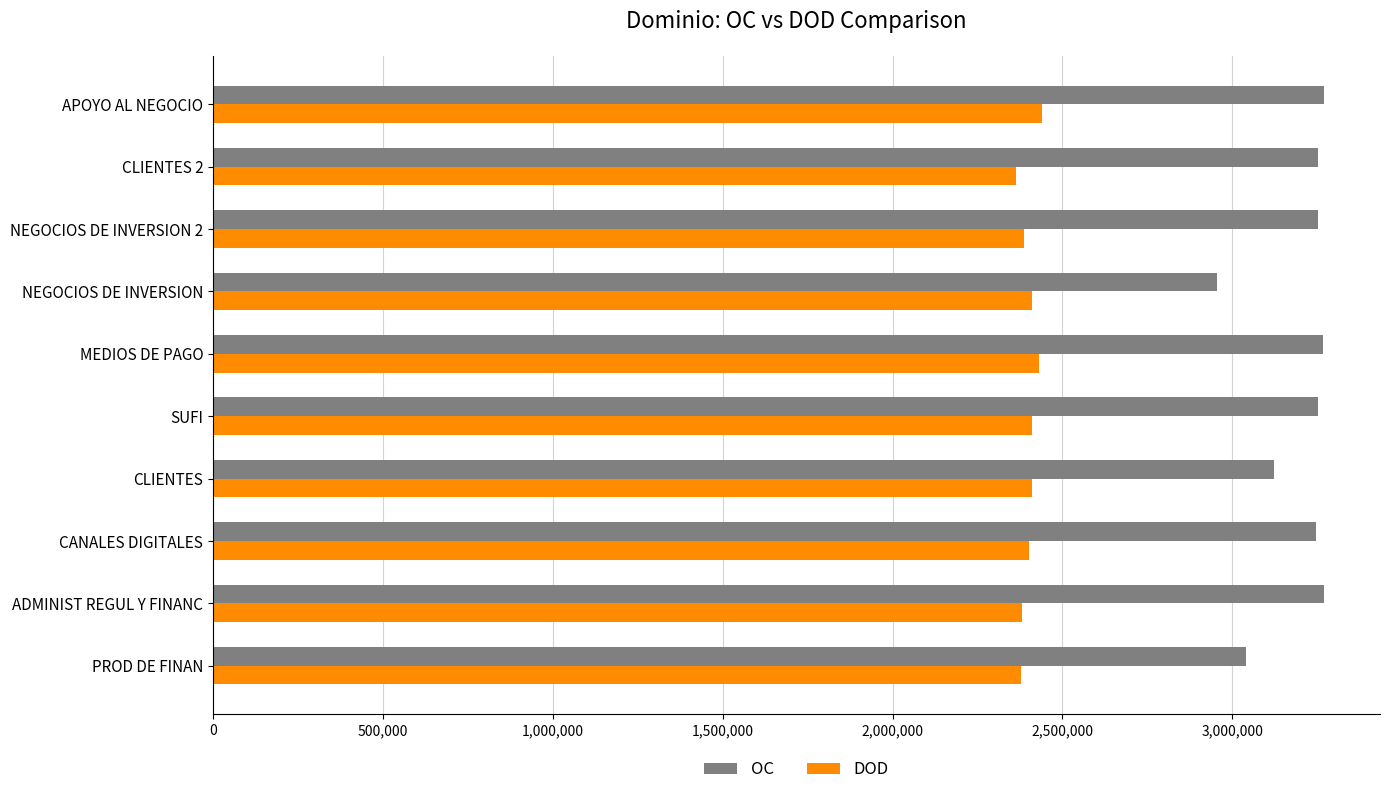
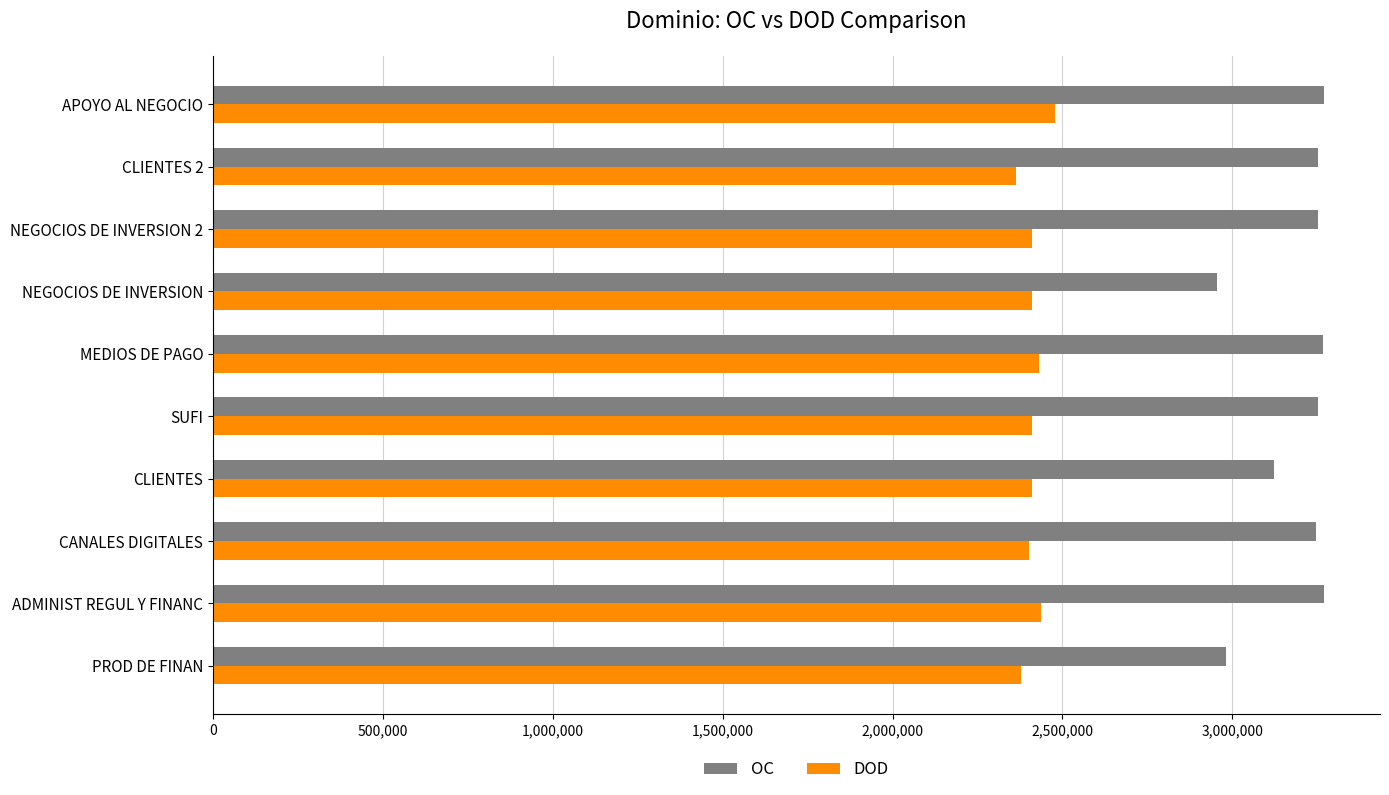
  {
    "OC": {
      "APOYO AL NEGOCIO": "3,270,000",
      "CLIENTES 2": "3,250,000",
      "NEGOCIOS DE INVERSION 2": "3,250,000",
      "NEGOCIOS DE INVERSION": "2,960,000",
      "MEDIOS DE PAGO": "3,270,000",
      "SUFI": "3,250,000",
      "CLIENTES": "3,120,000",
      "CANALES DIGITALES": "3,250,000",
      "ADMINIST REGUL Y FINANC": "3,270,000",
-     "PROD DE FINAN": "3,040,000"
+     "PROD DE FINAN": "2,980,000"
    },
    "DOD": {
-     "APOYO AL NEGOCIO": "2,440,000",
+     "APOYO AL NEGOCIO": "2,480,000",
      "CLIENTES 2": "2,360,000",
-     "NEGOCIOS DE INVERSION 2": "2,390,000",
+     "NEGOCIOS DE INVERSION 2": "2,410,000",
      "NEGOCIOS DE INVERSION": "2,410,000",
      "MEDIOS DE PAGO": "2,430,000",
      "SUFI": "2,410,000",
      "CLIENTES": "2,410,000",
      "CANALES DIGITALES": "2,400,000",
-     "ADMINIST REGUL Y FINANC": "2,380,000",
+     "ADMINIST REGUL Y FINANC": "2,440,000",
      "PROD DE FINAN": "2,380,000"
    }
  }
